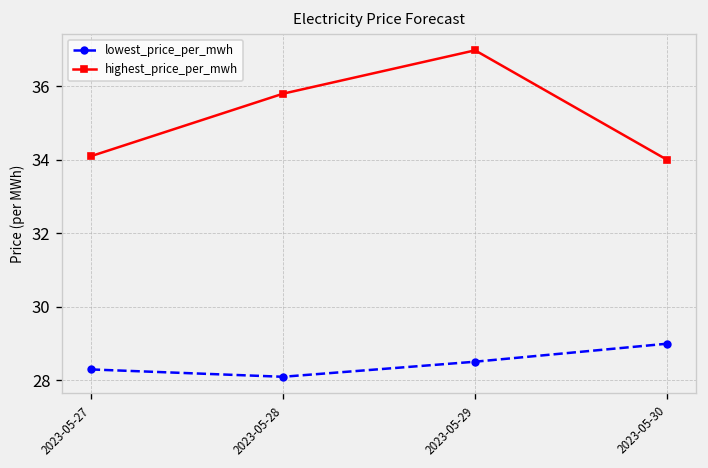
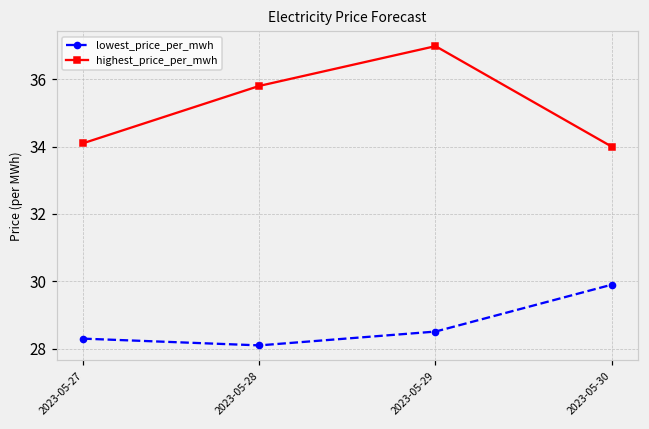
  {
    "lowest_price_per_mwh": {
      "2023-05-27": 28.3,
      "2023-05-28": 28.1,
      "2023-05-29": 28.5,
-     "2023-05-30": 29.0
+     "2023-05-30": 29.9
    },
    "highest_price_per_mwh": {
      "2023-05-27": 34.1,
      "2023-05-28": 35.8,
      "2023-05-29": 37.0,
      "2023-05-30": 34.0
    }
  }
